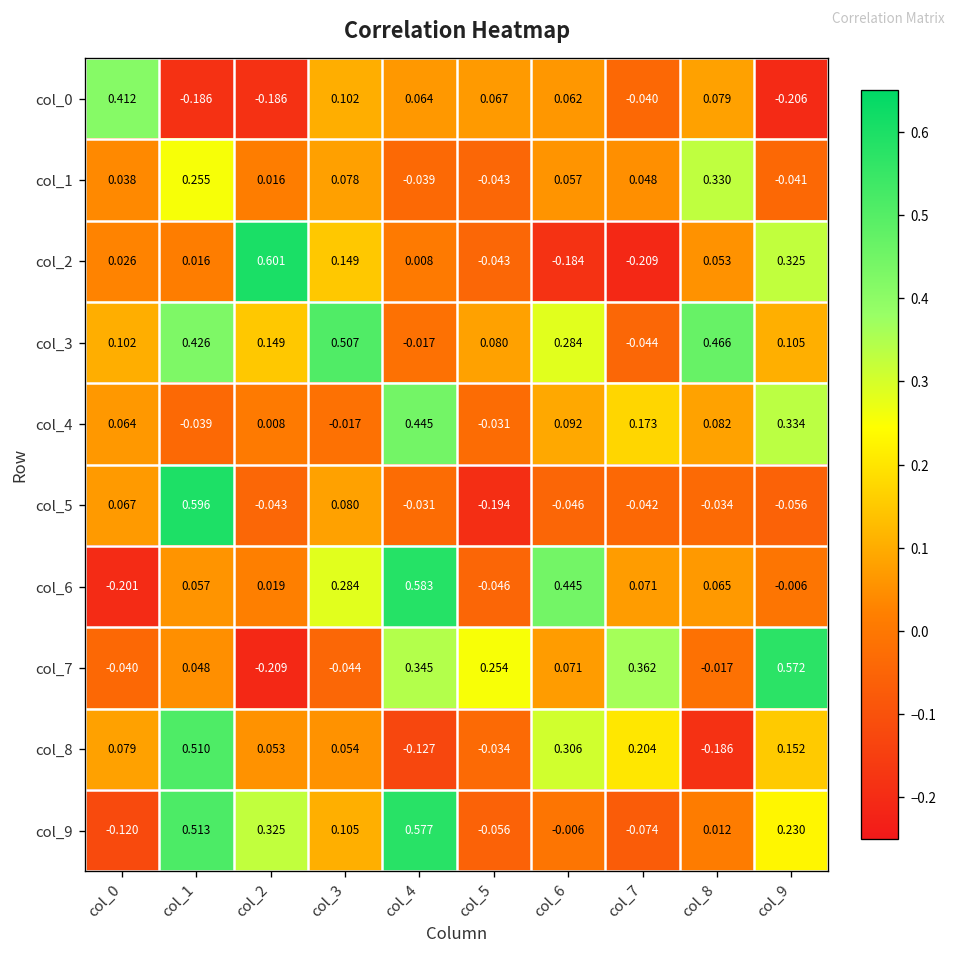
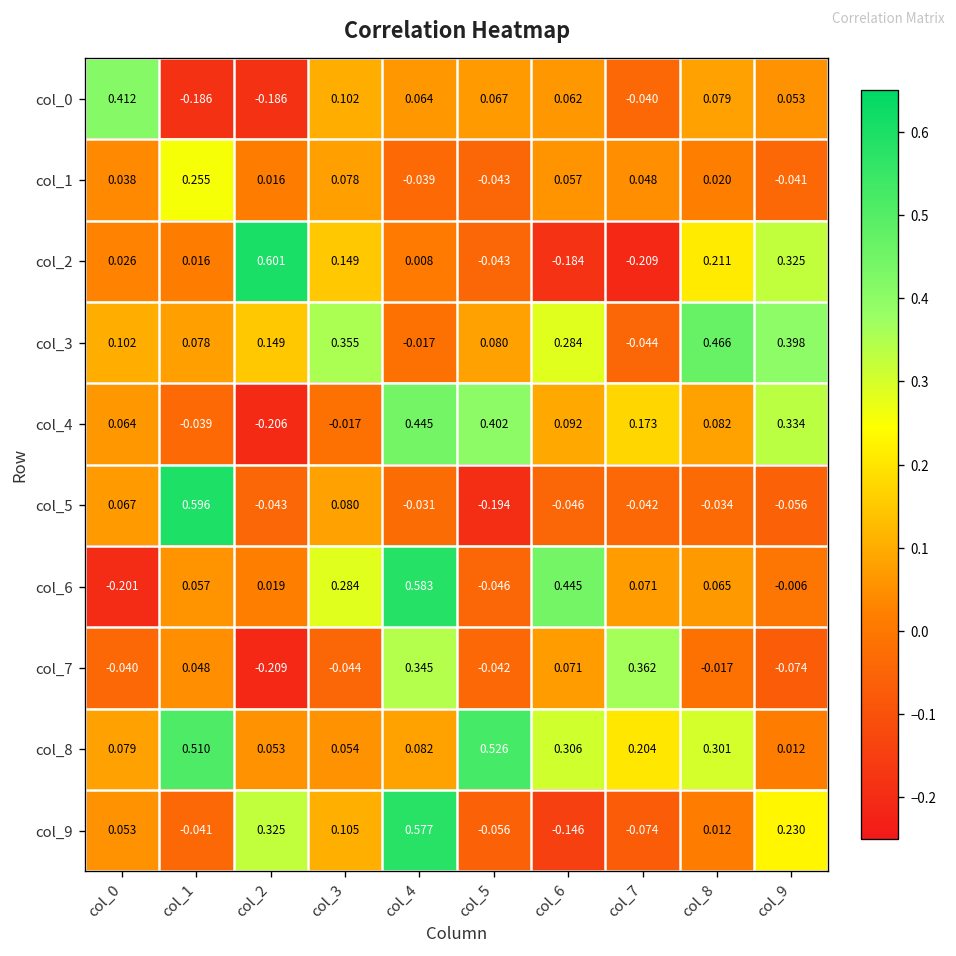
  {
    "col_0": {
      "col_0": 0.412,
      "col_1": -0.186,
      "col_2": -0.186,
      "col_3": 0.102,
      "col_4": 0.064,
      "col_5": 0.067,
      "col_6": 0.062,
      "col_7": -0.040,
      "col_8": 0.079,
-     "col_9": -0.206
+     "col_9": 0.053
    },
    "col_1": {
      "col_0": 0.038,
      "col_1": 0.255,
      "col_2": 0.016,
      "col_3": 0.078,
      "col_4": -0.039,
      "col_5": -0.043,
      "col_6": 0.057,
      "col_7": 0.048,
-     "col_8": 0.330,
+     "col_8": 0.020,
      "col_9": -0.041
    },
    "col_2": {
      "col_0": 0.026,
      "col_1": 0.016,
      "col_2": 0.601,
      "col_3": 0.149,
      "col_4": 0.008,
      "col_5": -0.043,
      "col_6": -0.184,
      "col_7": -0.209,
-     "col_8": 0.053,
+     "col_8": 0.211,
      "col_9": 0.325
    },
    "col_3": {
      "col_0": 0.102,
-     "col_1": 0.426,
+     "col_1": 0.078,
      "col_2": 0.149,
-     "col_3": 0.507,
+     "col_3": 0.355,
      "col_4": -0.017,
      "col_5": 0.080,
      "col_6": 0.284,
      "col_7": -0.044,
      "col_8": 0.466,
-     "col_9": 0.105
+     "col_9": 0.398
    },
    "col_4": {
      "col_0": 0.064,
      "col_1": -0.039,
-     "col_2": 0.008,
+     "col_2": -0.206,
      "col_3": -0.017,
      "col_4": 0.445,
-     "col_5": -0.031,
+     "col_5": 0.402,
      "col_6": 0.092,
      "col_7": 0.173,
      "col_8": 0.082,
      "col_9": 0.334
    },
    "col_5": {
      "col_0": 0.067,
      "col_1": 0.596,
      "col_2": -0.043,
      "col_3": 0.080,
      "col_4": -0.031,
      "col_5": -0.194,
      "col_6": -0.046,
      "col_7": -0.042,
      "col_8": -0.034,
      "col_9": -0.056
    },
    "col_6": {
      "col_0": -0.201,
      "col_1": 0.057,
      "col_2": 0.019,
      "col_3": 0.284,
      "col_4": 0.583,
      "col_5": -0.046,
      "col_6": 0.445,
      "col_7": 0.071,
      "col_8": 0.065,
      "col_9": -0.006
    },
    "col_7": {
      "col_0": -0.040,
      "col_1": 0.048,
      "col_2": -0.209,
      "col_3": -0.044,
      "col_4": 0.345,
-     "col_5": 0.254,
+     "col_5": -0.042,
      "col_6": 0.071,
      "col_7": 0.362,
      "col_8": -0.017,
-     "col_9": 0.572
+     "col_9": -0.074
    },
    "col_8": {
      "col_0": 0.079,
      "col_1": 0.510,
      "col_2": 0.053,
      "col_3": 0.054,
-     "col_4": -0.127,
-     "col_5": -0.034,
+     "col_4": 0.082,
+     "col_5": 0.526,
      "col_6": 0.306,
      "col_7": 0.204,
-     "col_8": -0.186,
-     "col_9": 0.152
+     "col_8": 0.301,
+     "col_9": 0.012
    },
    "col_9": {
-     "col_0": -0.120,
-     "col_1": 0.513,
+     "col_0": 0.053,
+     "col_1": -0.041,
      "col_2": 0.325,
      "col_3": 0.105,
      "col_4": 0.577,
      "col_5": -0.056,
-     "col_6": -0.006,
+     "col_6": -0.146,
      "col_7": -0.074,
      "col_8": 0.012,
      "col_9": 0.230
    }
  }
